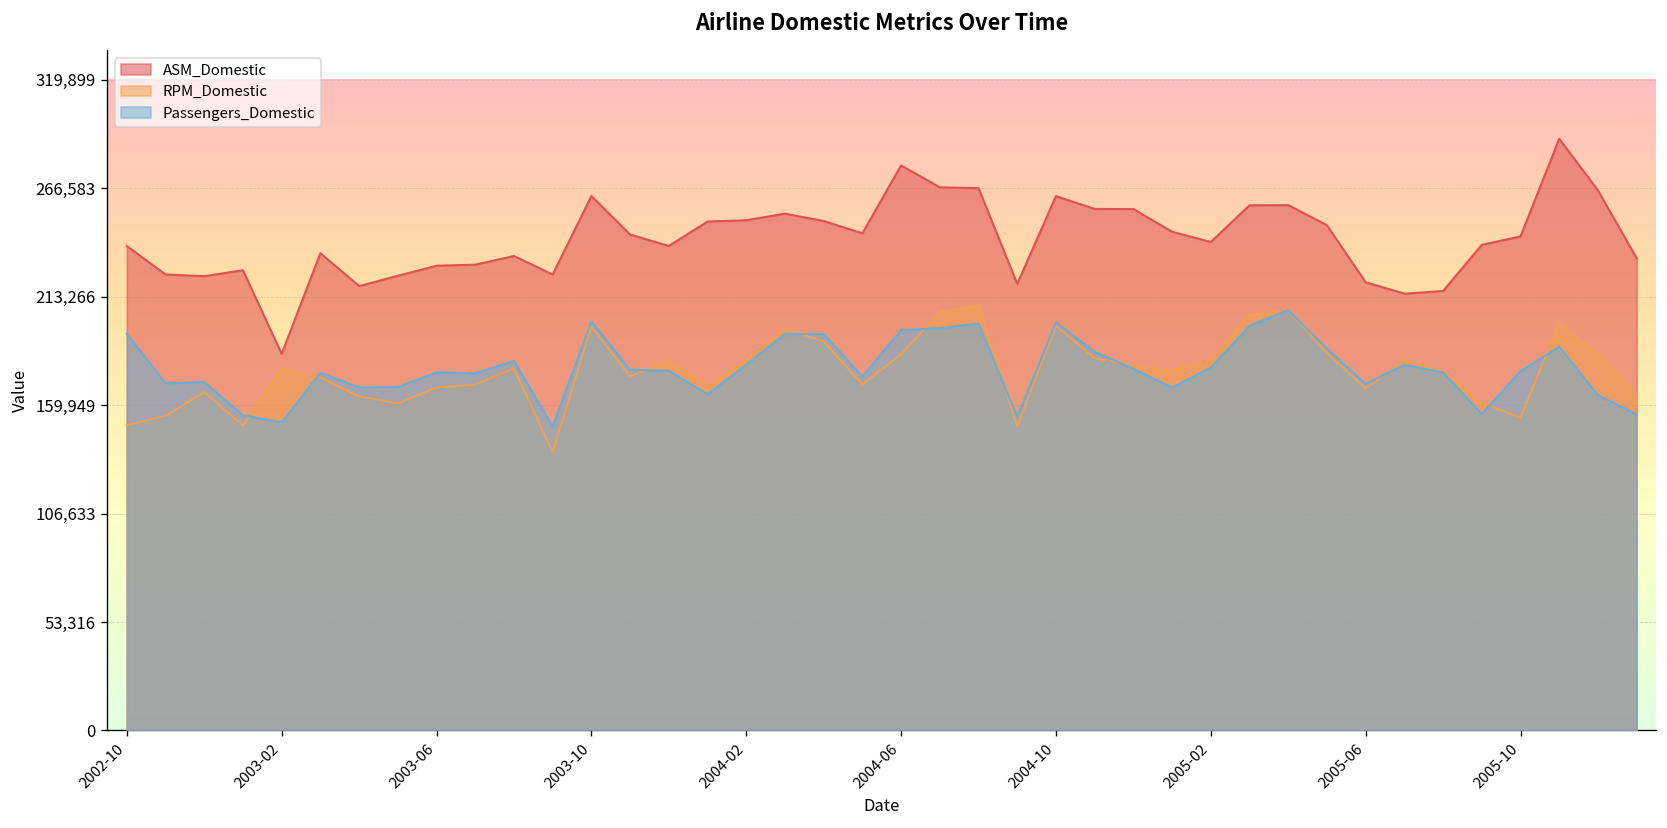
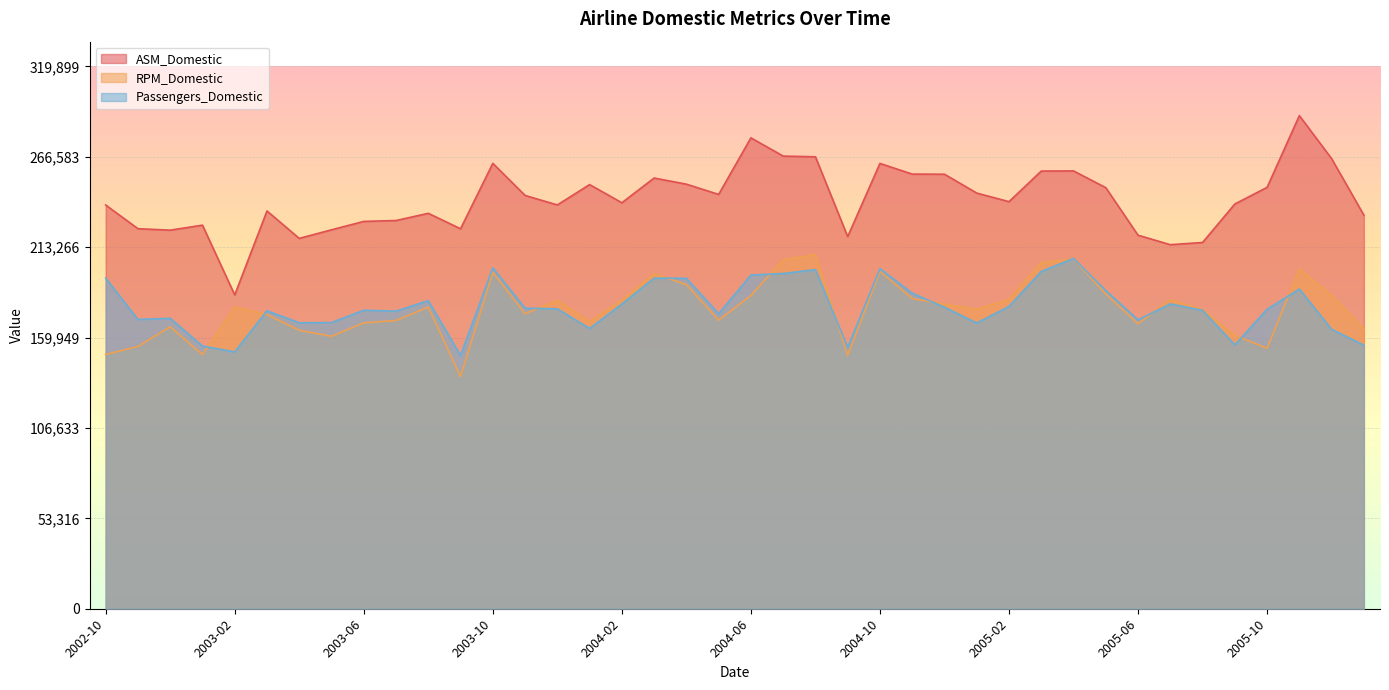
  {
    "ASM_Domestic": {
      "2002-10": "238,000",
      "2003-02": "185,000",
      "2003-06": "228,000",
      "2003-10": "263,000",
-     "2004-02": "251,000",
+     "2004-02": "239,000",
      "2004-06": "278,000",
      "2004-10": "263,000",
      "2005-02": "240,000",
      "2005-06": "220,000",
-     "2005-10": "243,000"
+     "2005-10": "249,000"
    },
    "RPM_Domestic": {
      "2002-10": "150,000",
      "2003-02": "178,000",
      "2003-06": "169,000",
      "2003-10": "198,000",
      "2004-02": "182,000",
      "2004-06": "185,000",
      "2004-10": "199,000",
      "2005-02": "182,000",
      "2005-06": "168,000",
      "2005-10": "154,000"
    },
    "Passengers_Domestic": {
      "2002-10": "195,000",
      "2003-02": "151,000",
      "2003-06": "176,000",
      "2003-10": "201,000",
      "2004-02": "180,000",
      "2004-06": "197,000",
      "2004-10": "201,000",
      "2005-02": "178,000",
      "2005-06": "170,000",
      "2005-10": "177,000"
    }
  }
